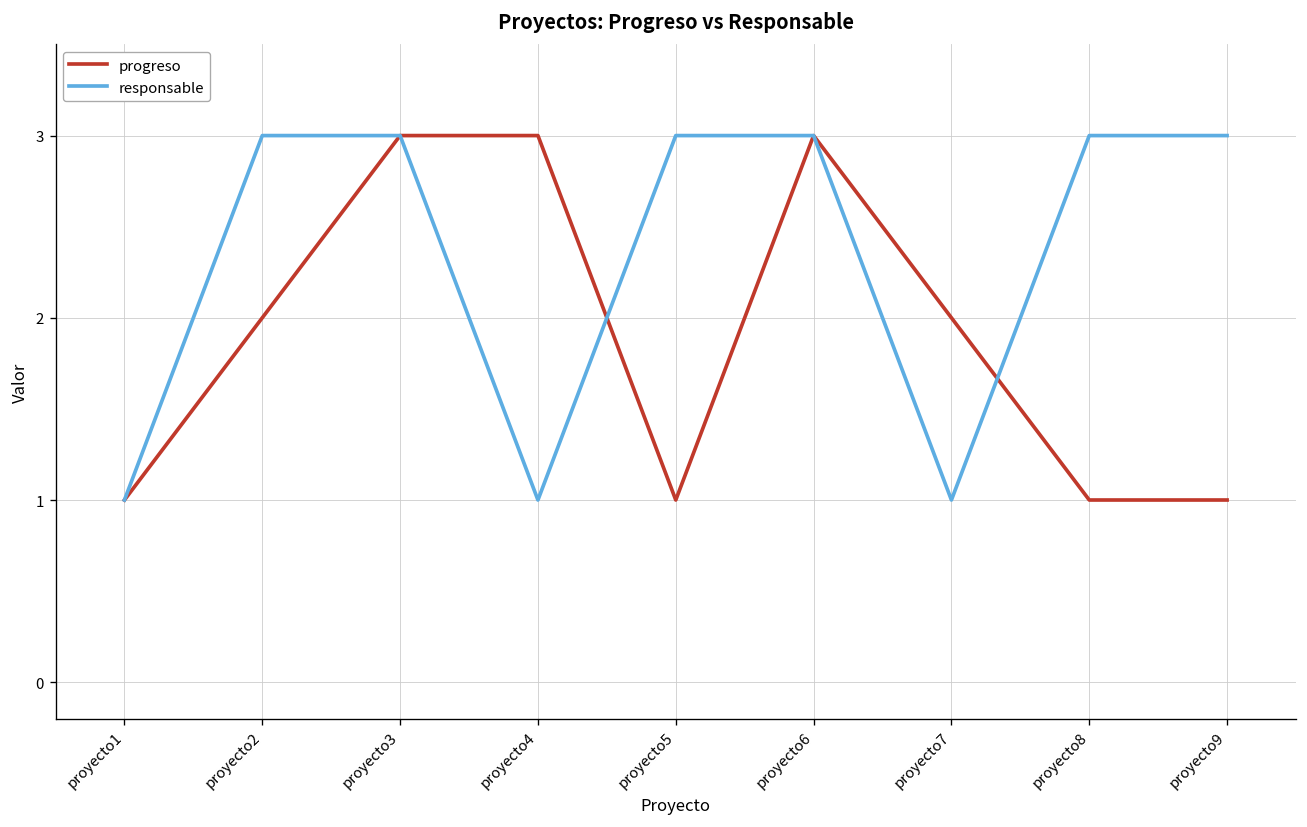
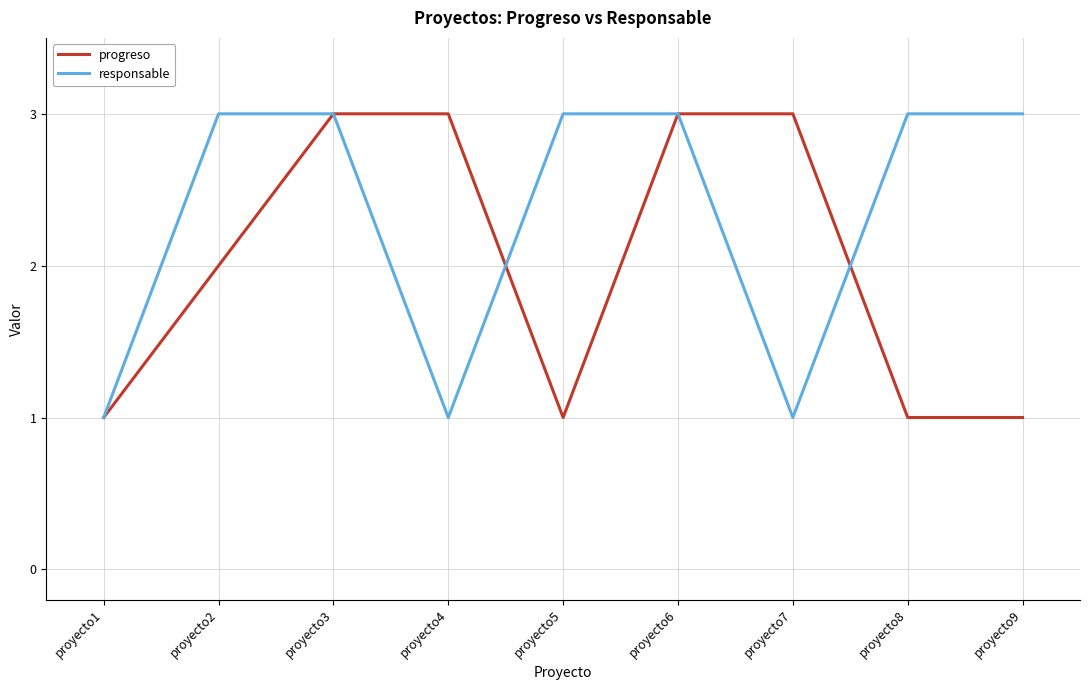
  {
    "progreso": {
      "proyecto2": 2,
      "proyecto4": 3,
      "proyecto5": 1,
-     "proyecto7": 2,
+     "proyecto7": 3,
      "proyecto8": 1,
      "proyecto9": 1
    },
    "responsable": {
      "proyecto2": 3,
      "proyecto4": 1,
      "proyecto5": 3,
      "proyecto7": 1,
      "proyecto8": 3,
      "proyecto9": 3
    }
  }
